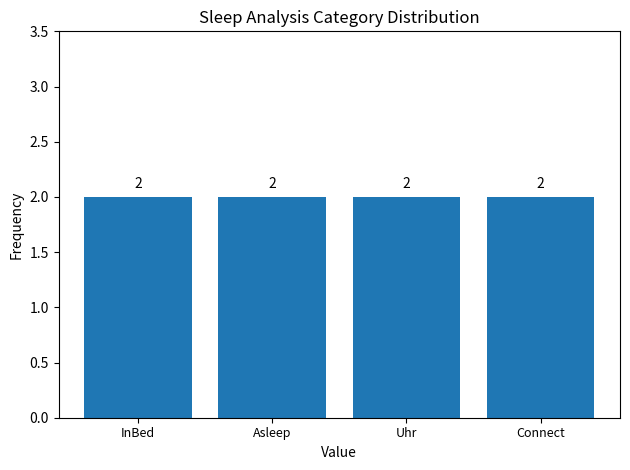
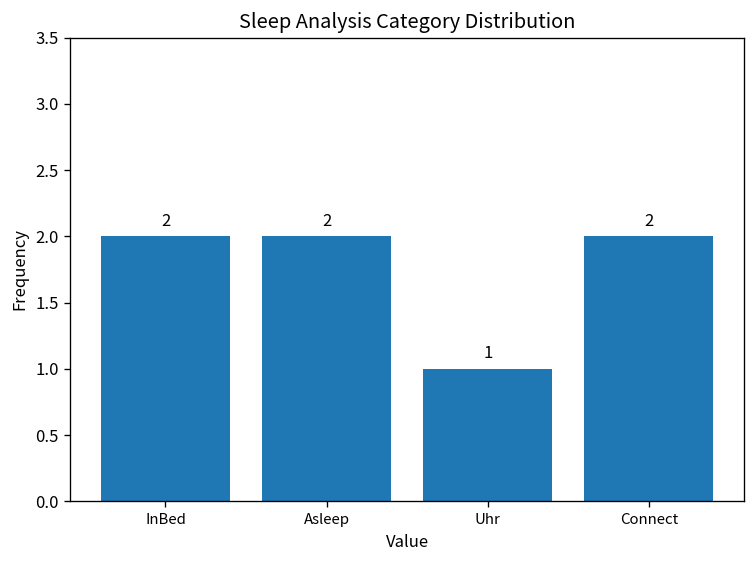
  {
    "InBed": 2,
    "Asleep": 2,
-   "Uhr": 2,
+   "Uhr": 1,
    "Connect": 2
  }
